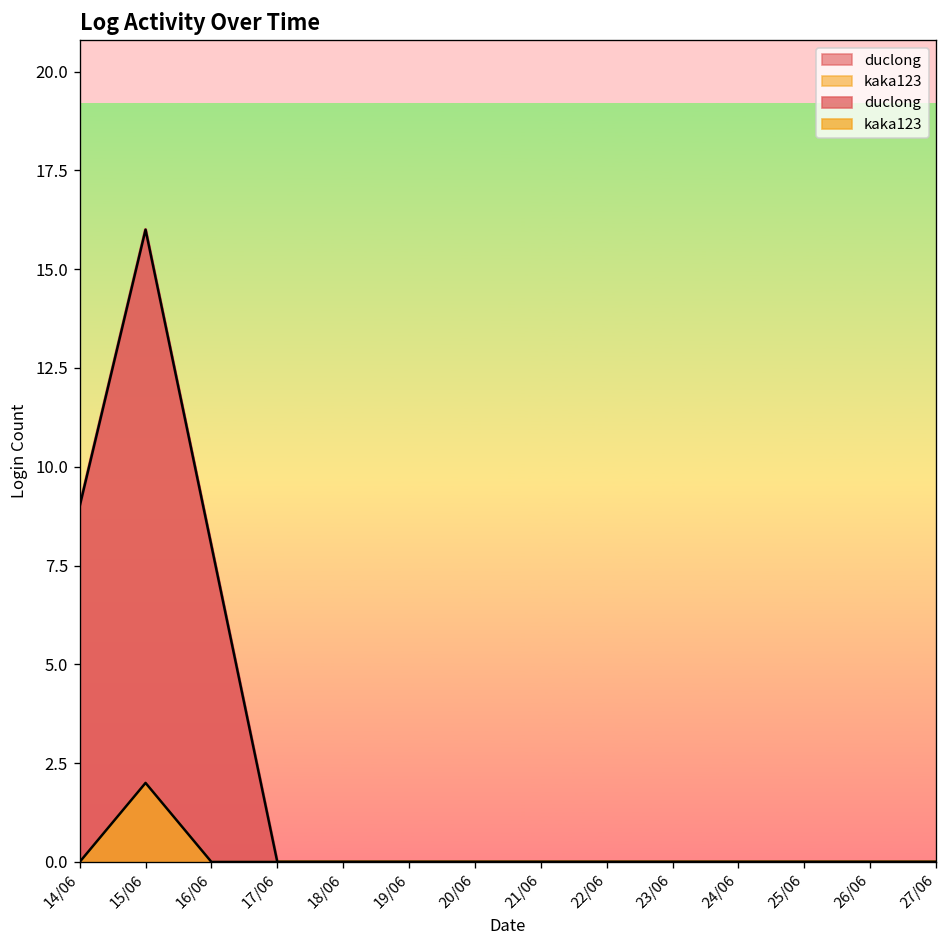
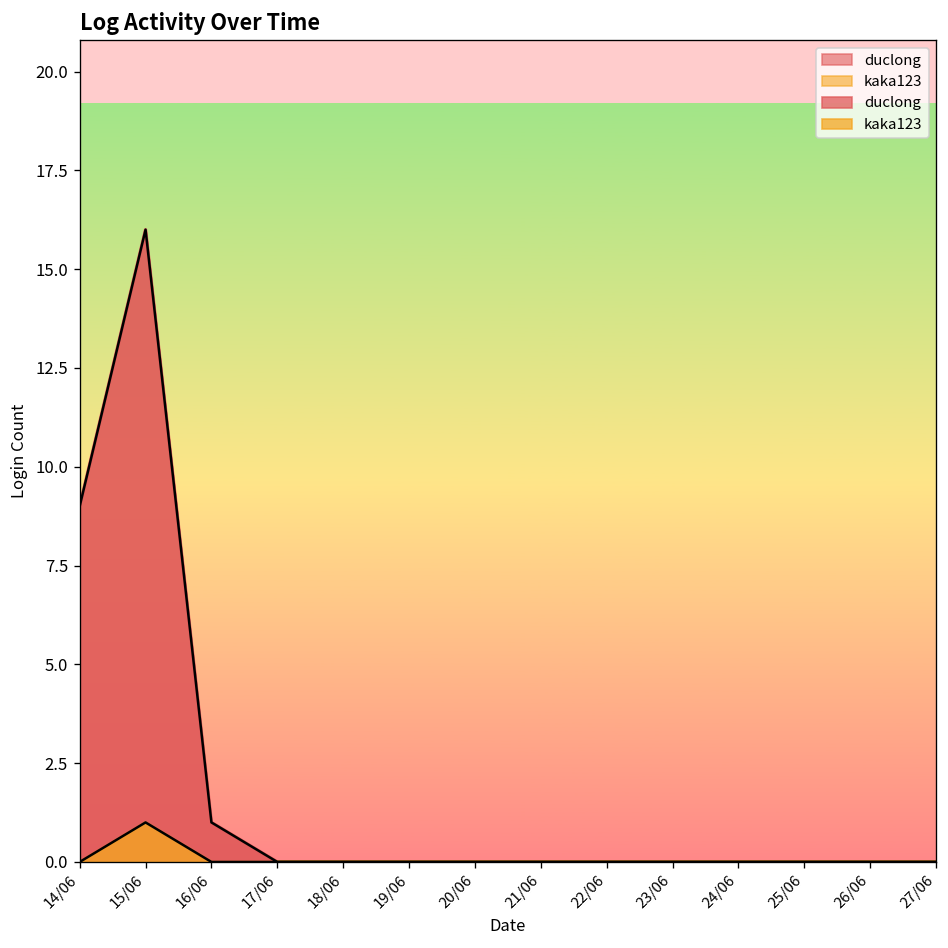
  {
    "duclong": {
      "14/06": 9,
      "15/06": 16,
-     "16/06": 8
+     "16/06": 1
    },
    "kaka123": {
      "14/06": 0,
-     "15/06": 2,
+     "15/06": 1,
      "16/06": 0
    }
  }
